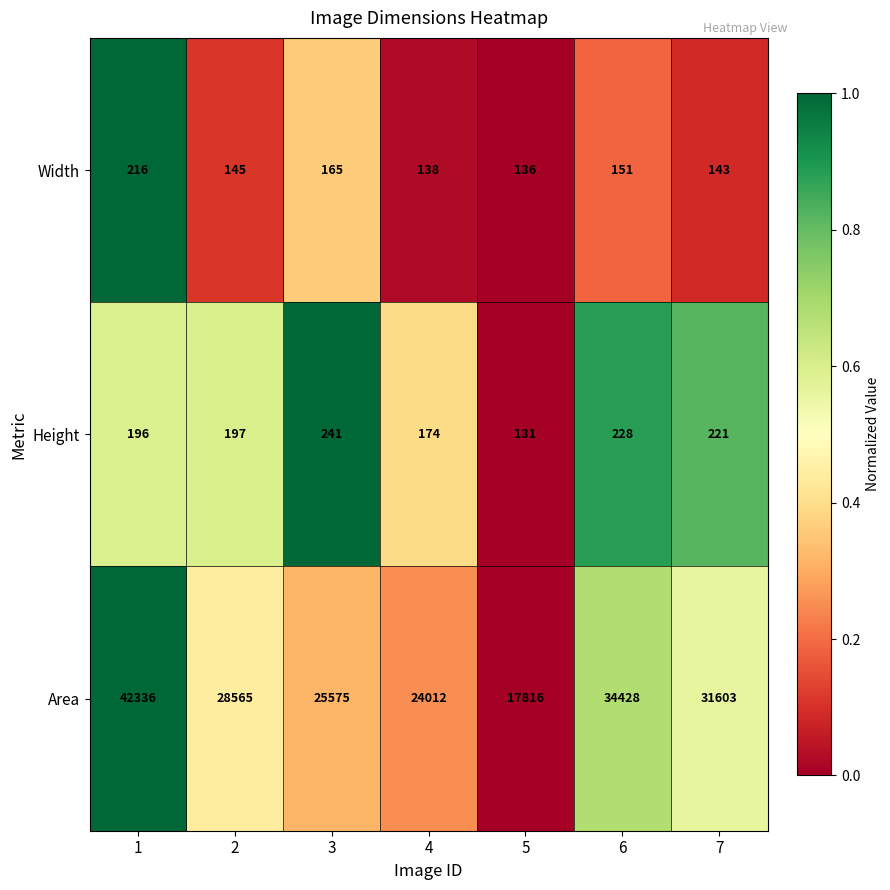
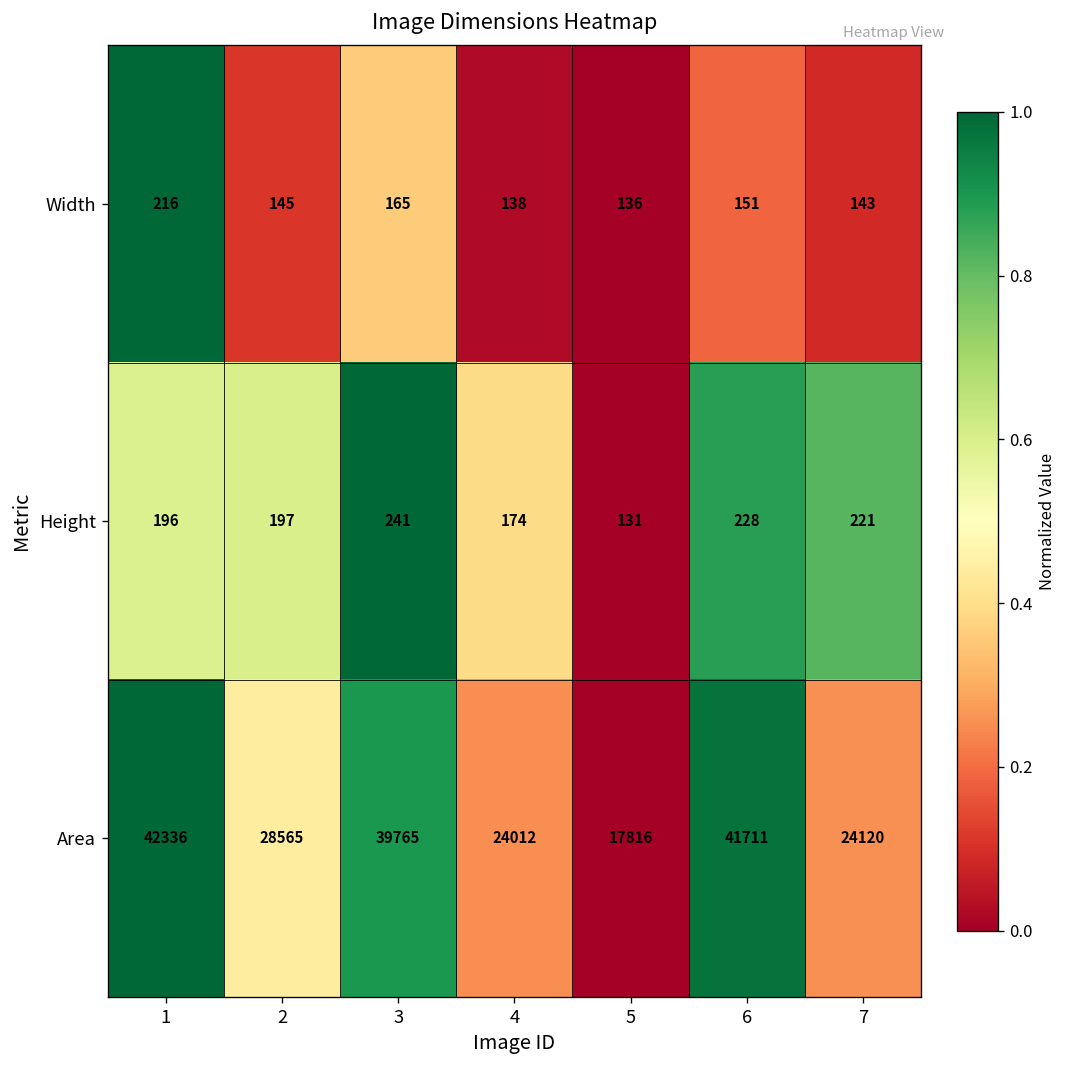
  {
    "Width": {
      "1": 216,
      "2": 145,
      "3": 165,
      "4": 138,
      "5": 136,
      "6": 151,
      "7": 143
    },
    "Height": {
      "1": 196,
      "2": 197,
      "3": 241,
      "4": 174,
      "5": 131,
      "6": 228,
      "7": 221
    },
    "Area": {
      "1": 42336,
      "2": 28565,
-     "3": 25575,
+     "3": 39765,
      "4": 24012,
      "5": 17816,
-     "6": 34428,
-     "7": 31603
+     "6": 41711,
+     "7": 24120
    }
  }
